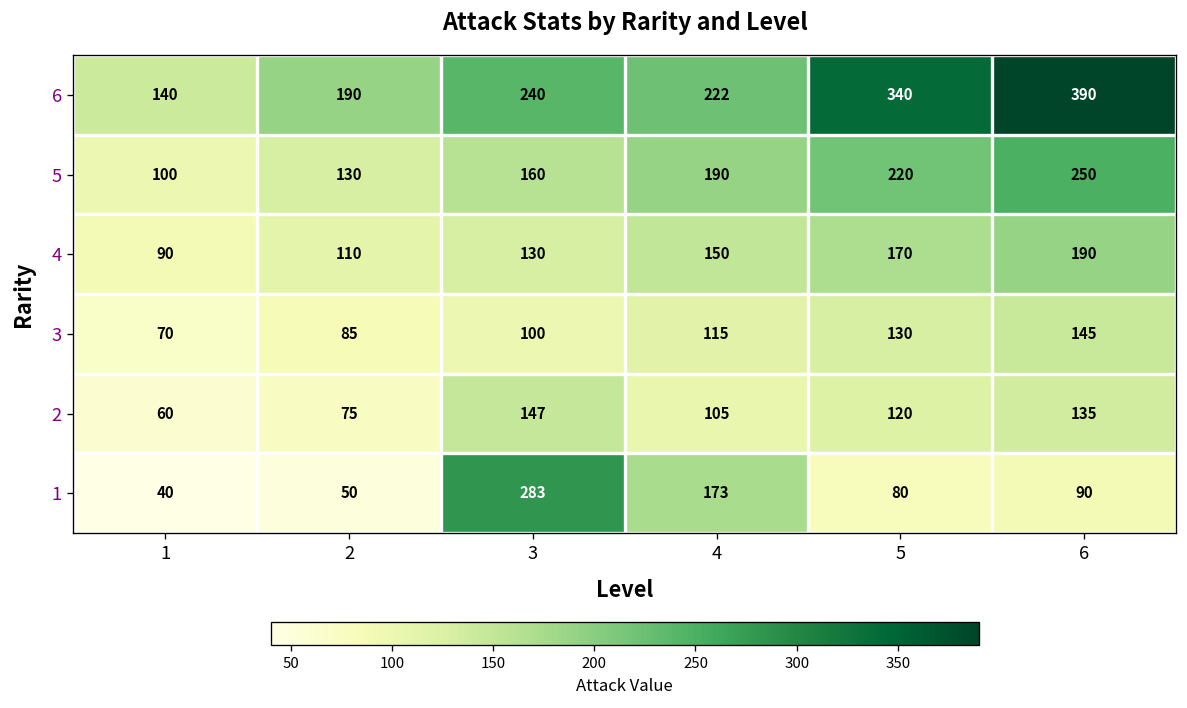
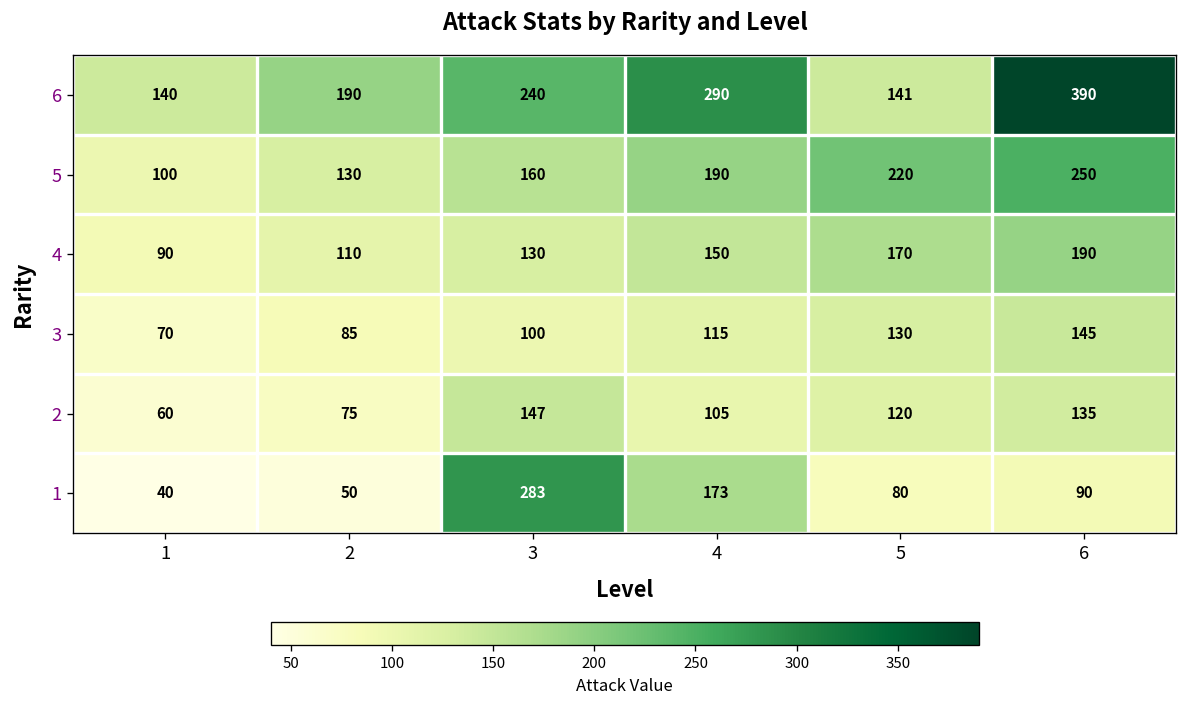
  {
    "6": {
      "1": 140,
      "2": 190,
      "3": 240,
-     "4": 222,
-     "5": 340,
+     "4": 290,
+     "5": 141,
      "6": 390
    },
    "5": {
      "1": 100,
      "2": 130,
      "3": 160,
      "4": 190,
      "5": 220,
      "6": 250
    },
    "4": {
      "1": 90,
      "2": 110,
      "3": 130,
      "4": 150,
      "5": 170,
      "6": 190
    },
    "3": {
      "1": 70,
      "2": 85,
      "3": 100,
      "4": 115,
      "5": 130,
      "6": 145
    },
    "2": {
      "1": 60,
      "2": 75,
      "3": 147,
      "4": 105,
      "5": 120,
      "6": 135
    },
    "1": {
      "1": 40,
      "2": 50,
      "3": 283,
      "4": 173,
      "5": 80,
      "6": 90
    }
  }
